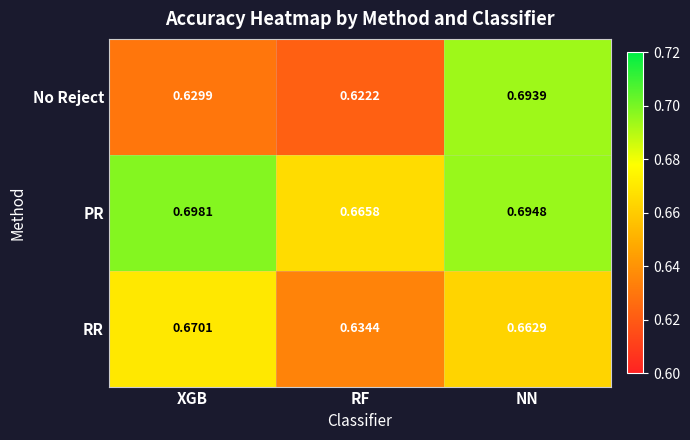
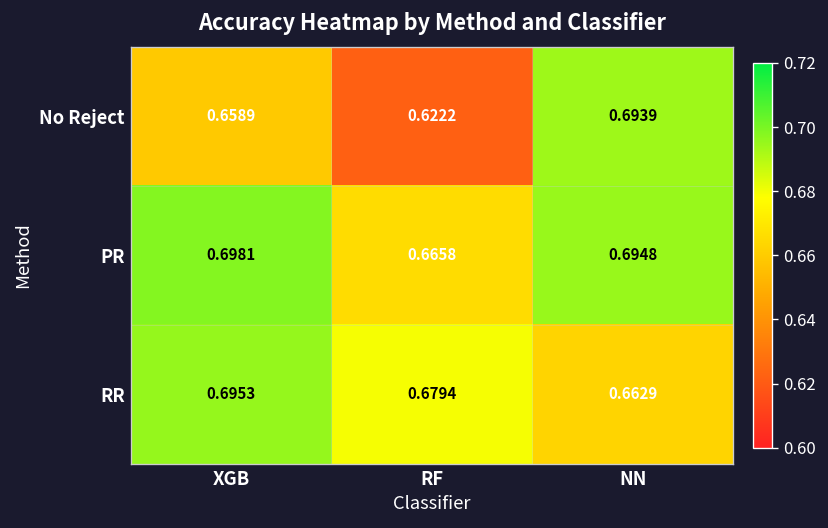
  {
    "No Reject": {
-     "XGB": 0.6299,
+     "XGB": 0.6589,
      "RF": 0.6222,
      "NN": 0.6939
    },
    "PR": {
      "XGB": 0.6981,
      "RF": 0.6658,
      "NN": 0.6948
    },
    "RR": {
-     "XGB": 0.6701,
-     "RF": 0.6344,
+     "XGB": 0.6953,
+     "RF": 0.6794,
      "NN": 0.6629
    }
  }
